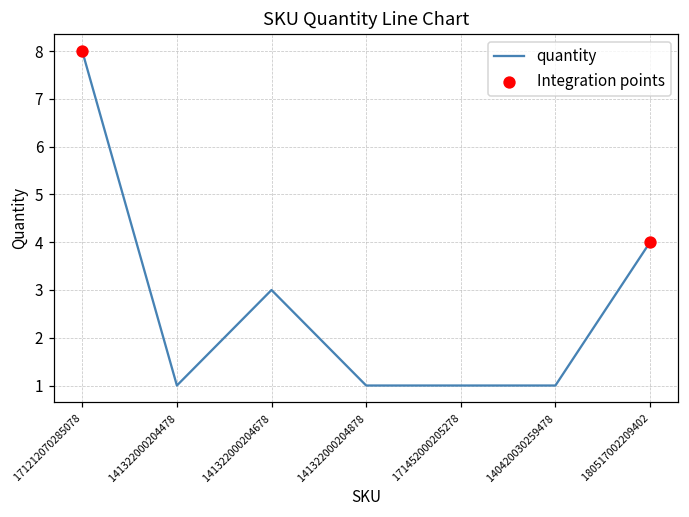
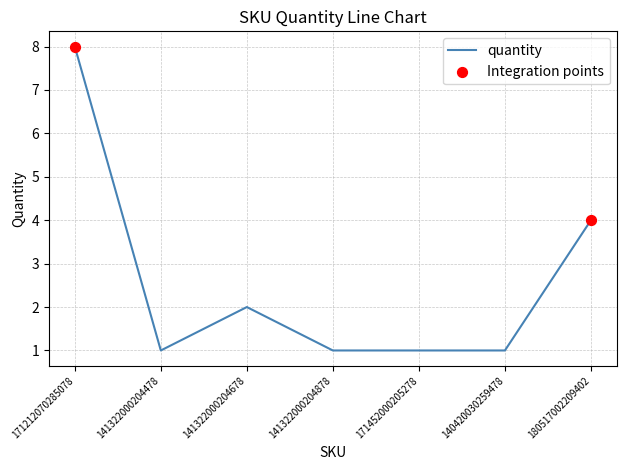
  {
    "quantity": {
      "141322000204478": 1,
-     "141322000204678": 3,
+     "141322000204678": 2,
      "141322000204878": 1,
      "171452000205278": 1,
      "140420030259478": 1
    }
  }
